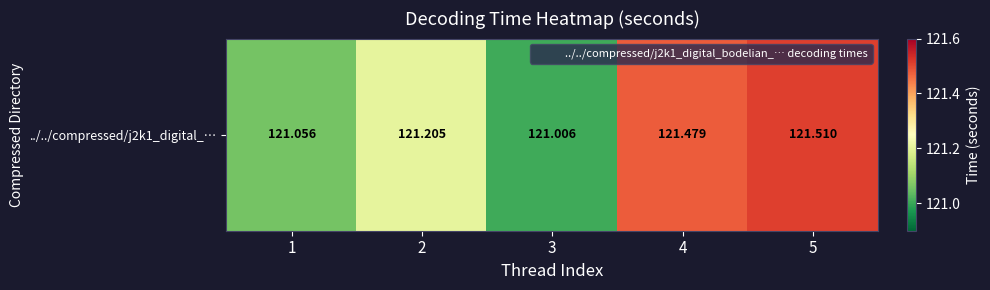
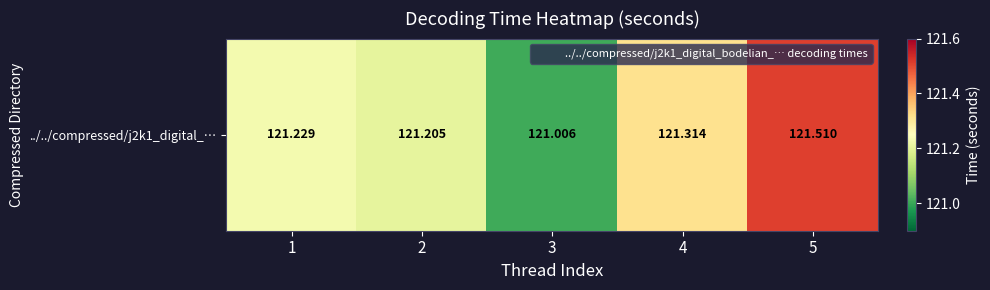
  {
    "../../compressed/j2k1_digital_…": {
-     "1": 121.056,
+     "1": 121.229,
      "2": 121.205,
      "3": 121.006,
-     "4": 121.479,
+     "4": 121.314,
      "5": 121.510
    }
  }
